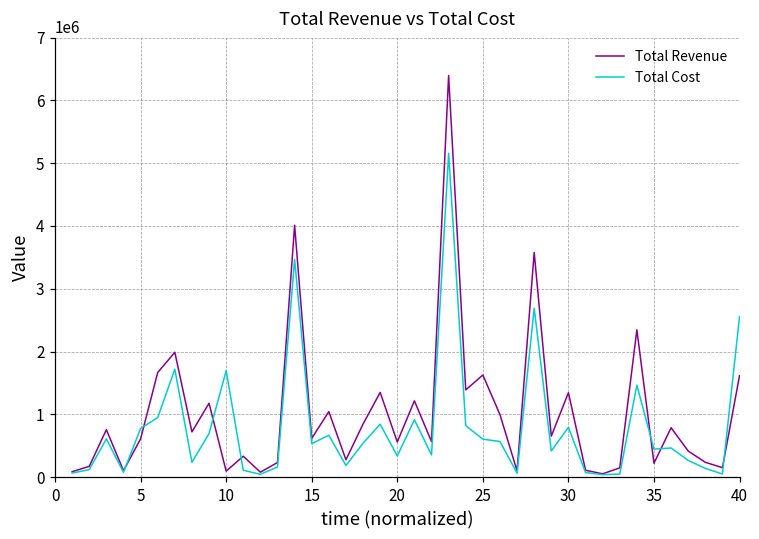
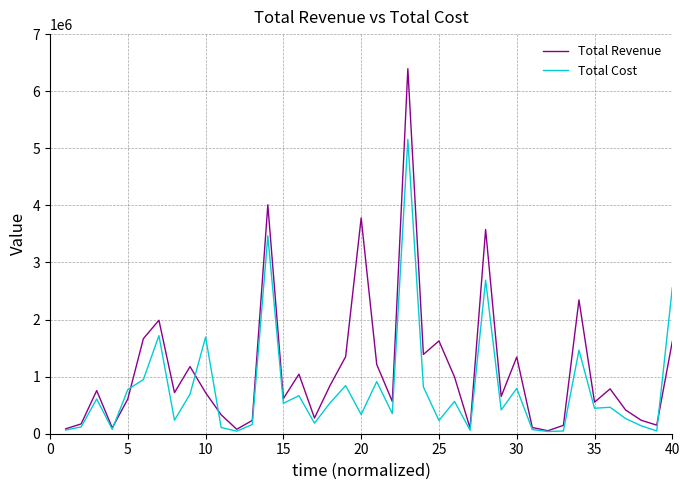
  {
    "Total Revenue": {
      "5": 600000,
-     "10": 100000,
+     "10": 700000,
      "15": 600000,
-     "20": 600000,
+     "20": 3800000,
      "25": 1600000,
      "30": 1300000,
-     "35": 200000,
+     "35": 600000,
      "40": 1600000
    },
    "Total Cost": {
      "5": 800000,
      "10": 1700000,
      "15": 500000,
      "20": 300000,
-     "25": 600000,
+     "25": 200000,
      "30": 800000,
      "35": 400000,
      "40": 2600000
    }
  }
